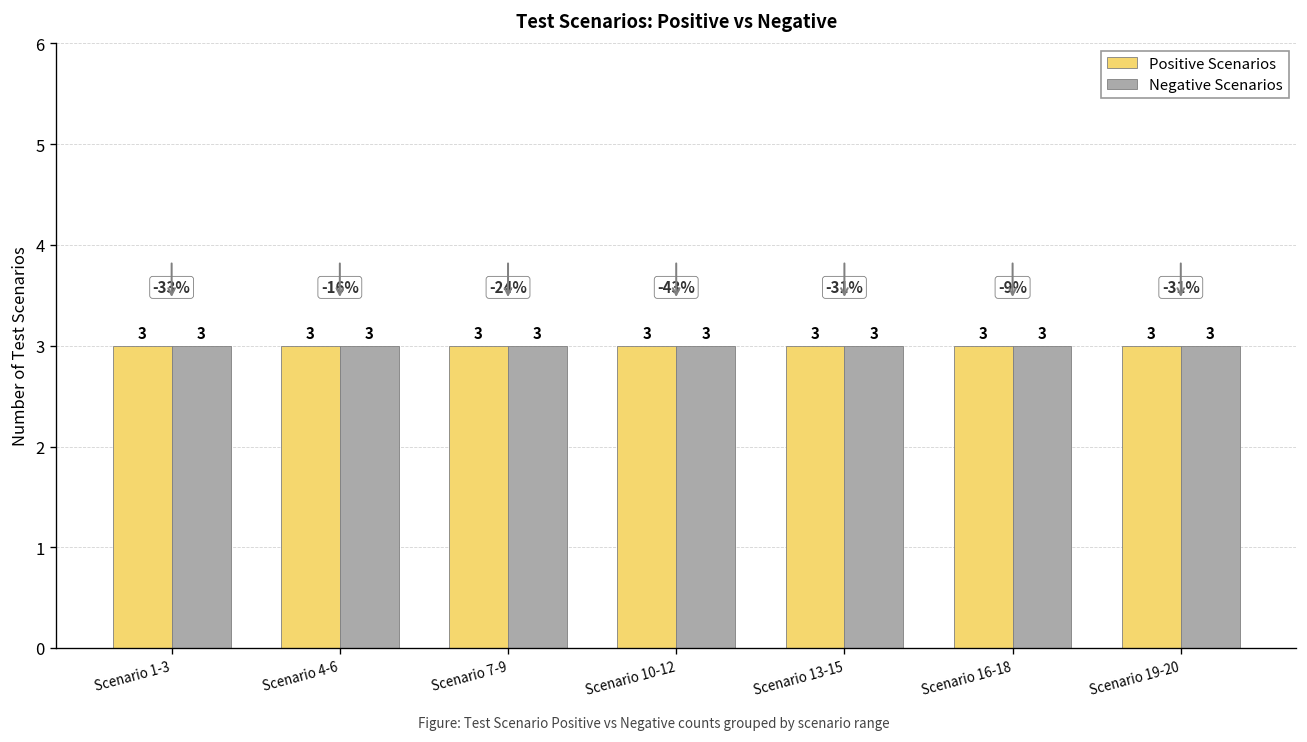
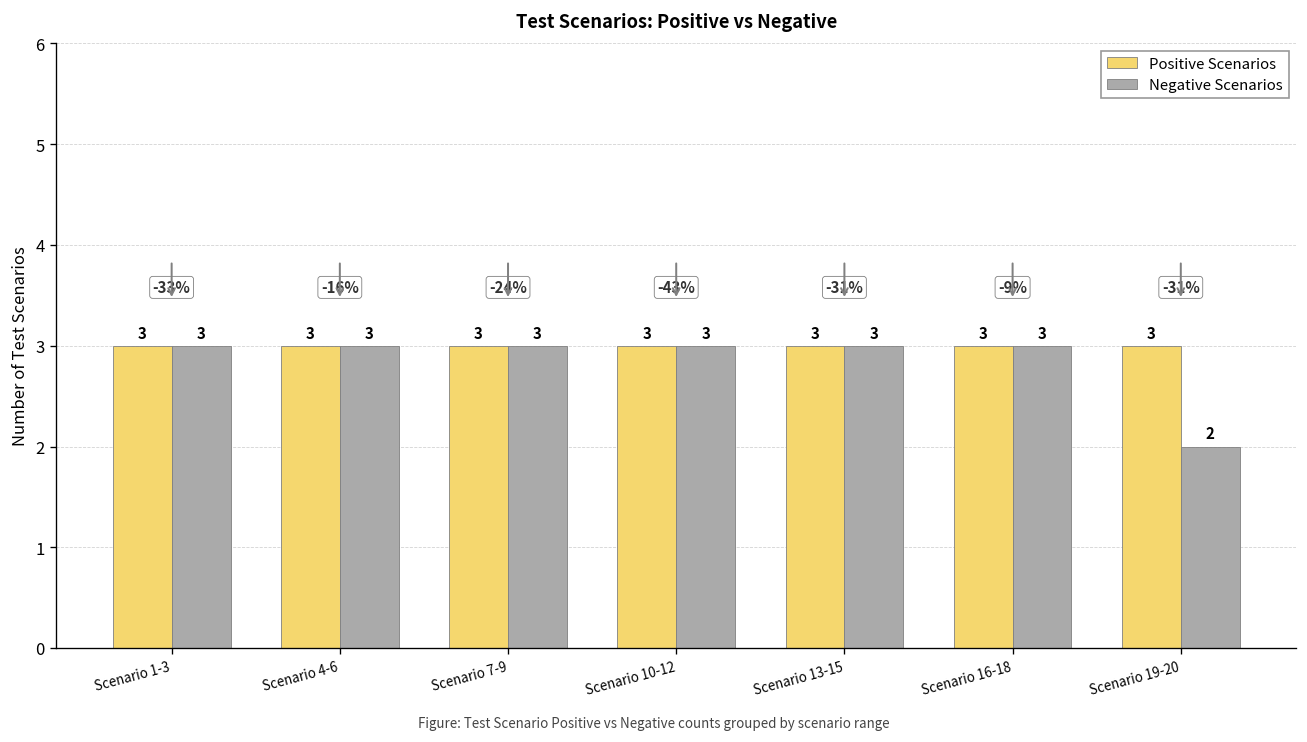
  {
    "Positive Scenarios": {
      "Scenario 1-3": 3,
      "Scenario 4-6": 3,
      "Scenario 7-9": 3,
      "Scenario 10-12": 3,
      "Scenario 13-15": 3,
      "Scenario 16-18": 3,
      "Scenario 19-20": 3
    },
    "Negative Scenarios": {
      "Scenario 1-3": 3,
      "Scenario 4-6": 3,
      "Scenario 7-9": 3,
      "Scenario 10-12": 3,
      "Scenario 13-15": 3,
      "Scenario 16-18": 3,
-     "Scenario 19-20": 3
+     "Scenario 19-20": 2
    }
  }
